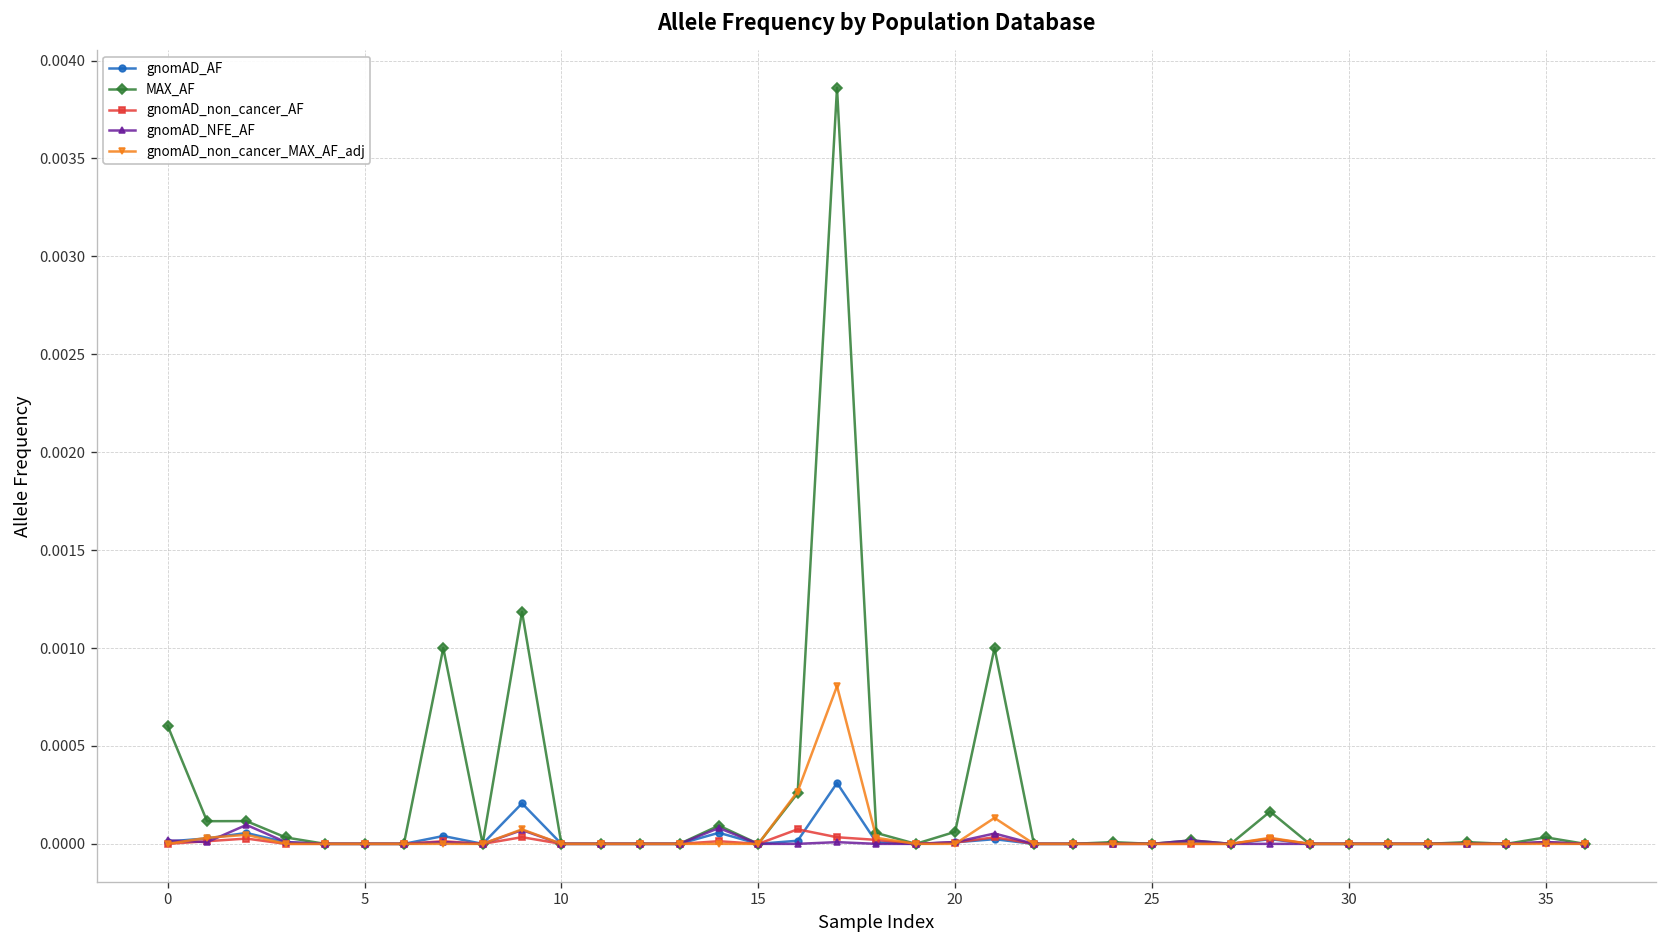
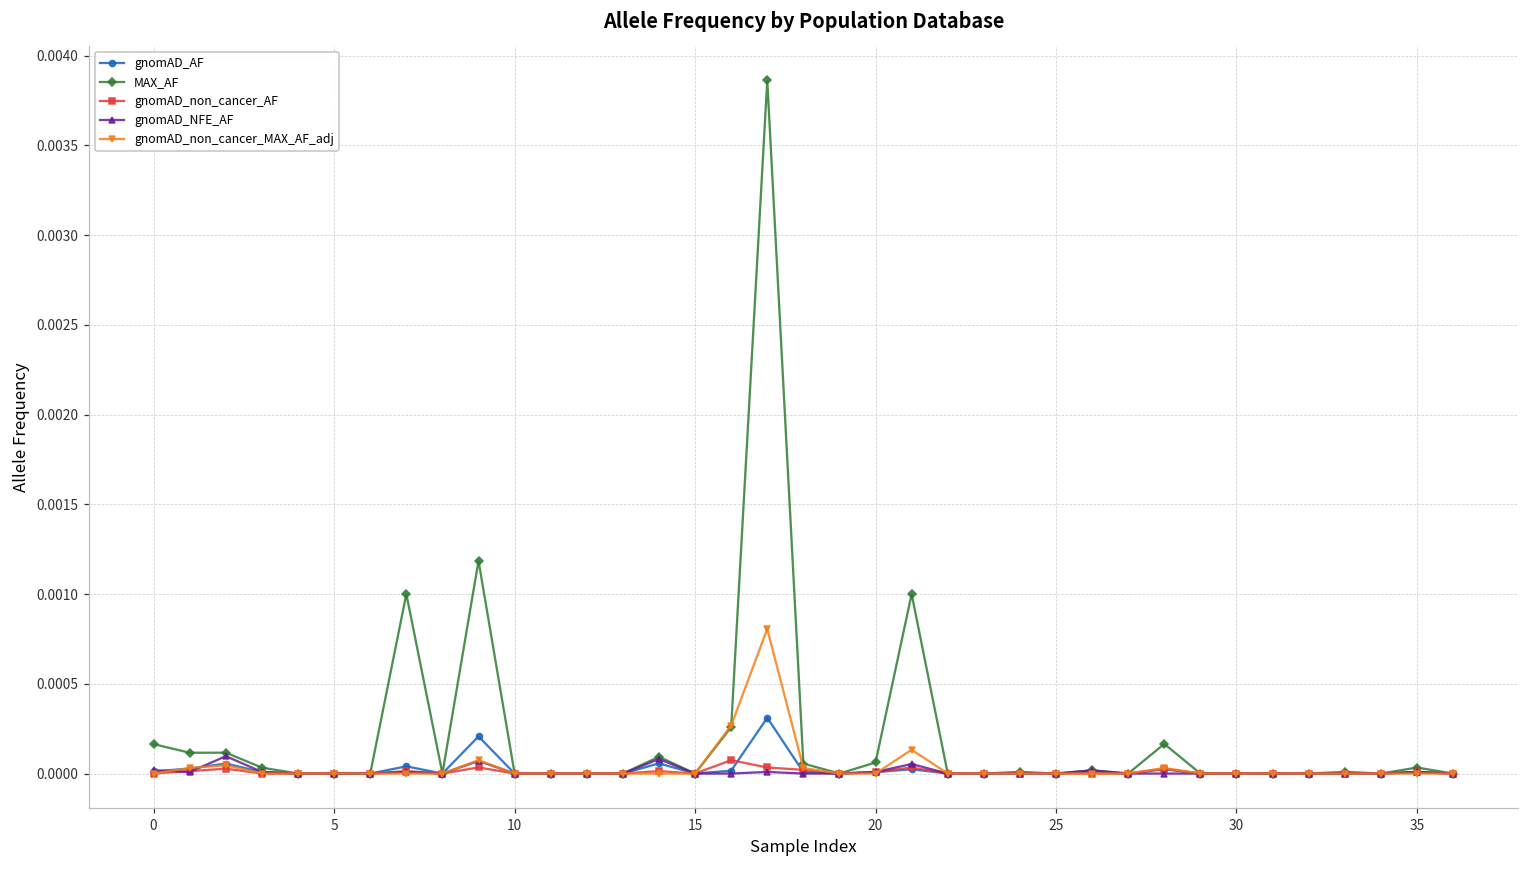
  {
    "MAX_AF": {
-     "0": 0.00060,
+     "0": 0.00016,
      "20": 0.00006,
      "35": 0.00003
    }
  }
